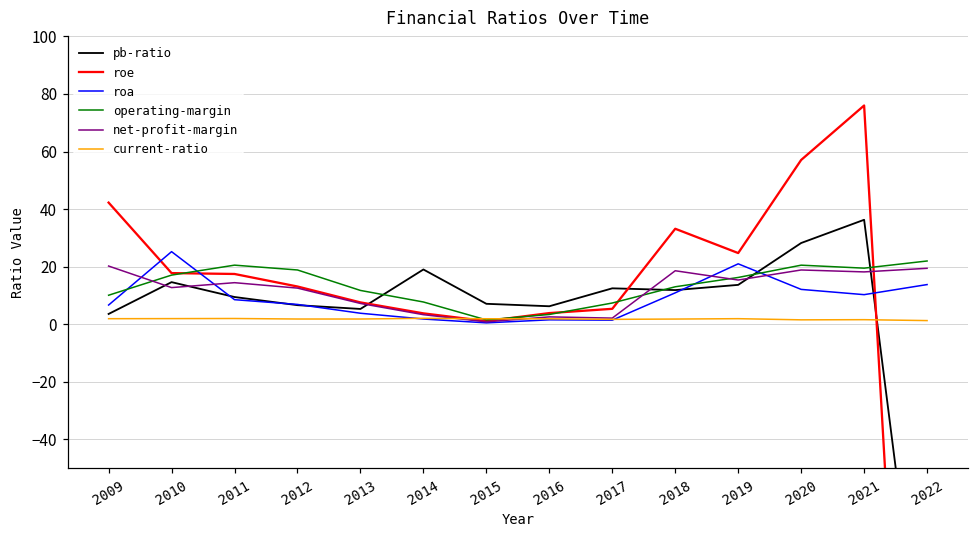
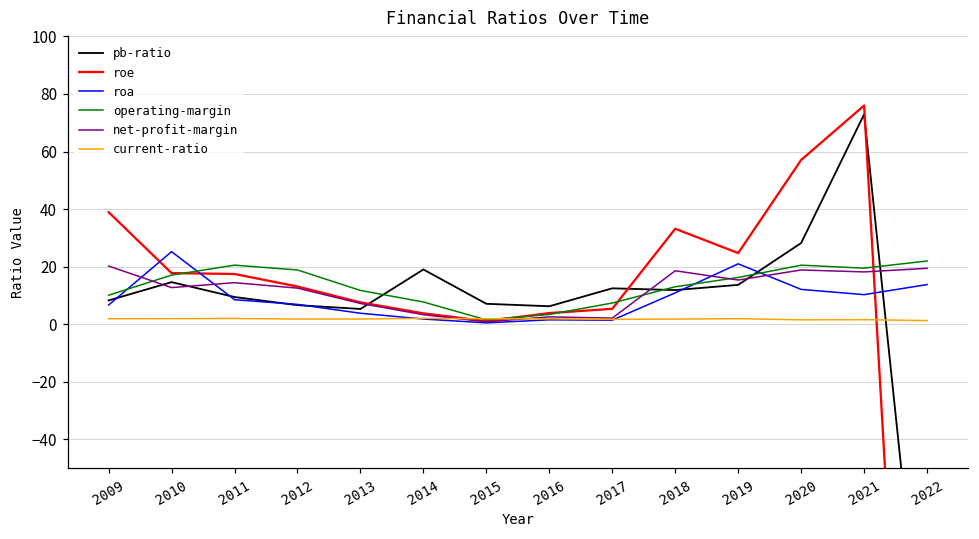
  {
    "pb-ratio": {
-     "2009": 4,
+     "2009": 8,
      "2010": 15,
      "2013": 5,
      "2014": 19,
      "2015": 7,
      "2016": 6,
      "2017": 12,
      "2019": 14,
      "2020": 28,
-     "2021": 36
+     "2021": 73
    },
    "roe": {
-     "2009": 42,
+     "2009": 39,
      "2011": 17,
      "2017": 5,
      "2018": 33,
      "2019": 25,
      "2020": 57,
      "2021": 76
    },
    "roa": {
      "2009": 7,
      "2010": 25,
      "2013": 4,
      "2019": 21,
      "2020": 12,
      "2021": 10,
      "2022": 14
    },
    "operating-margin": {
      "2009": 10,
      "2011": 21,
      "2012": 19,
      "2013": 12,
      "2014": 8,
      "2017": 7,
      "2018": 13,
      "2020": 20,
      "2021": 19,
      "2022": 22
    },
    "net-profit-margin": {
      "2009": 20,
      "2010": 13,
      "2011": 14,
      "2018": 19,
      "2020": 19,
      "2021": 18,
      "2022": 19
    },
    "current-ratio": {
      "2009": 2,
      "2010": 2,
      "2011": 2,
      "2012": 2,
      "2013": 2,
      "2018": 2,
      "2019": 2,
      "2020": 1,
      "2021": 2,
      "2022": 1
    }
  }
